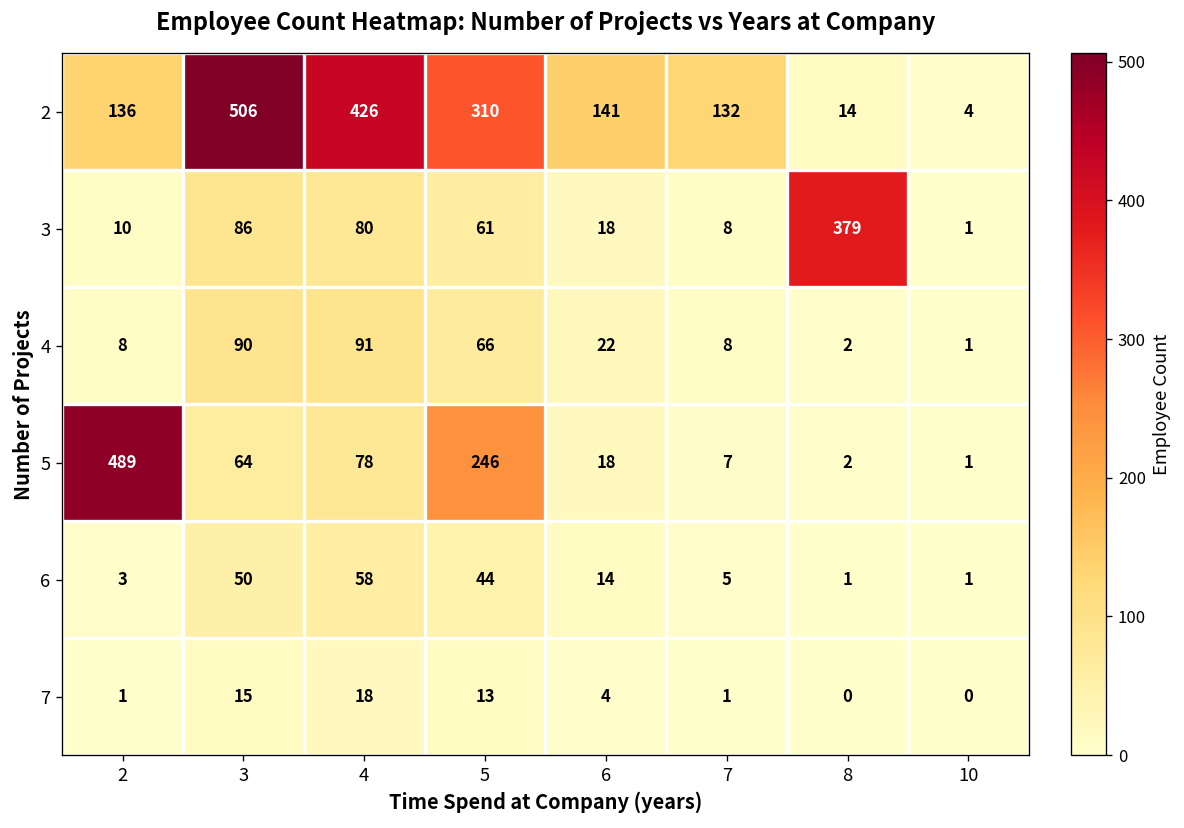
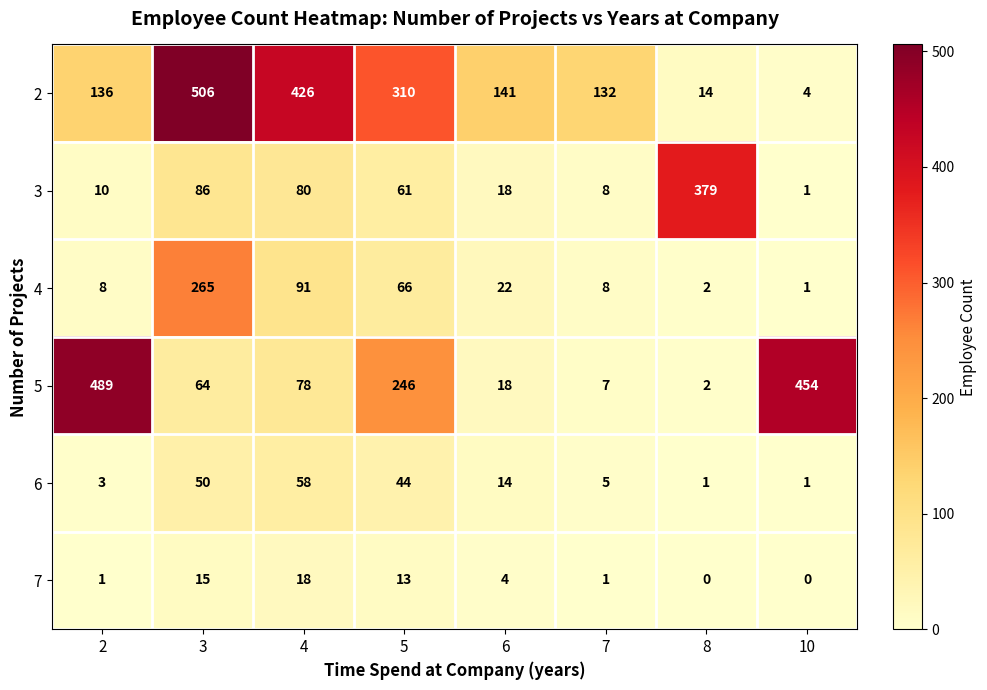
  {
    "2": {
      "2": 136,
      "3": 506,
      "4": 426,
      "5": 310,
      "6": 141,
      "7": 132,
      "8": 14,
      "10": 4
    },
    "3": {
      "2": 10,
      "3": 86,
      "4": 80,
      "5": 61,
      "6": 18,
      "7": 8,
      "8": 379,
      "10": 1
    },
    "4": {
      "2": 8,
-     "3": 90,
+     "3": 265,
      "4": 91,
      "5": 66,
      "6": 22,
      "7": 8,
      "8": 2,
      "10": 1
    },
    "5": {
      "2": 489,
      "3": 64,
      "4": 78,
      "5": 246,
      "6": 18,
      "7": 7,
      "8": 2,
-     "10": 1
+     "10": 454
    },
    "6": {
      "2": 3,
      "3": 50,
      "4": 58,
      "5": 44,
      "6": 14,
      "7": 5,
      "8": 1,
      "10": 1
    },
    "7": {
      "2": 1,
      "3": 15,
      "4": 18,
      "5": 13,
      "6": 4,
      "7": 1,
      "8": 0,
      "10": 0
    }
  }
